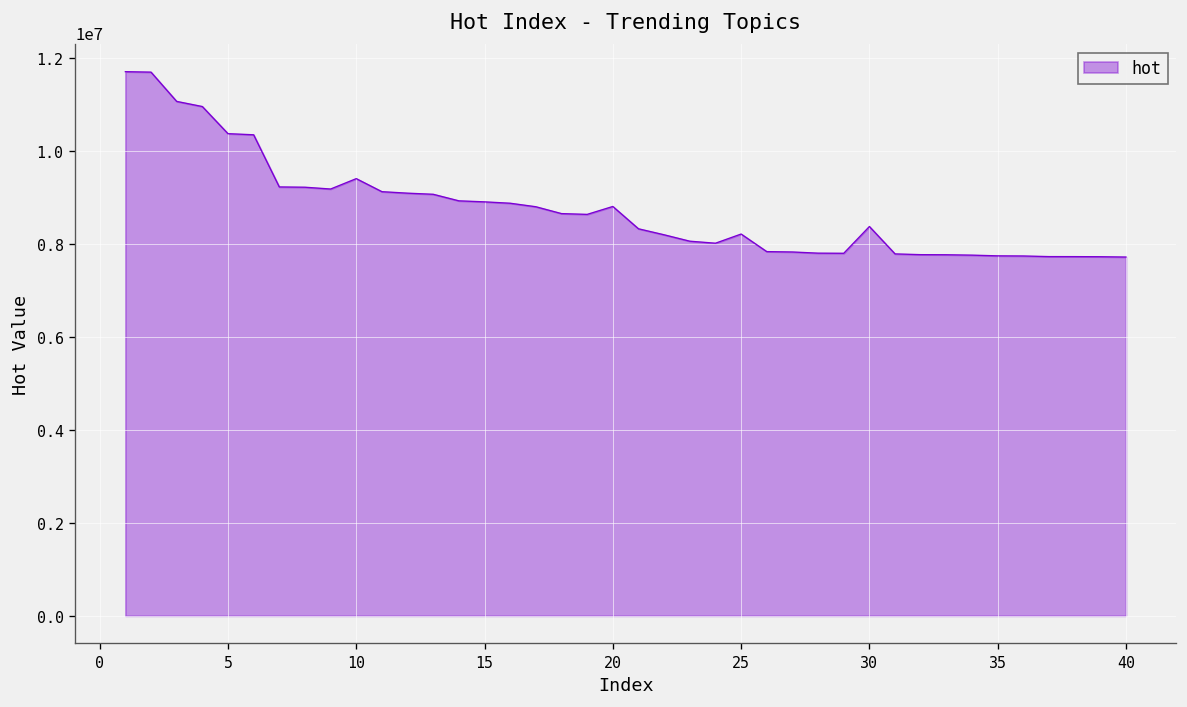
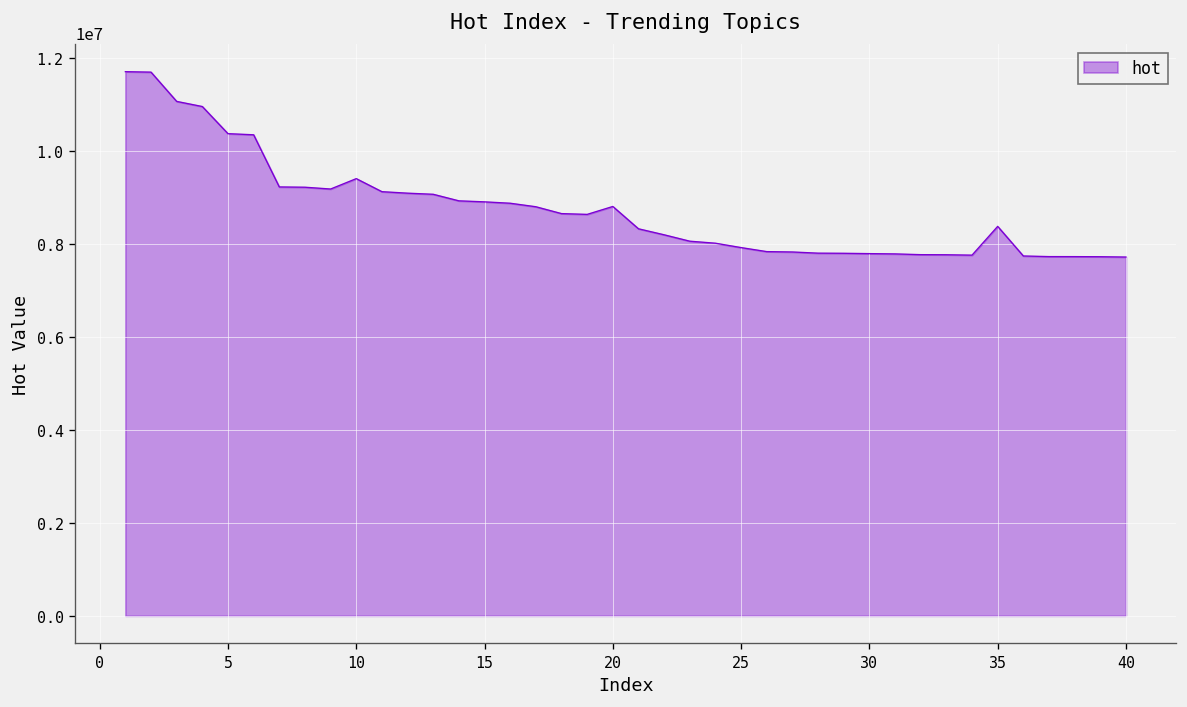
  {
    "5": 10400000,
    "10": 9400000,
    "15": 8900000,
    "20": 8800000,
-   "25": 8200000,
-   "30": 8400000,
-   "35": 7700000,
+   "25": 7900000,
+   "30": 7800000,
+   "35": 8400000,
    "40": 7700000
  }
